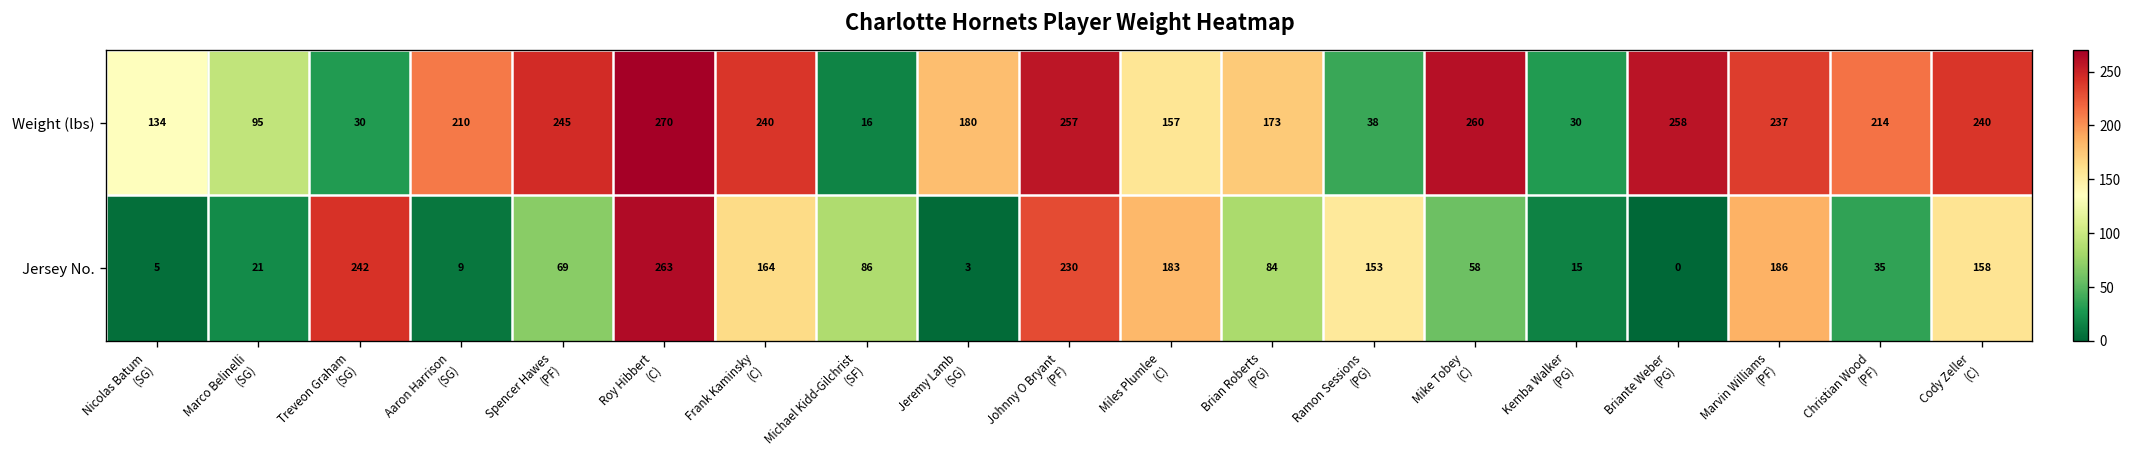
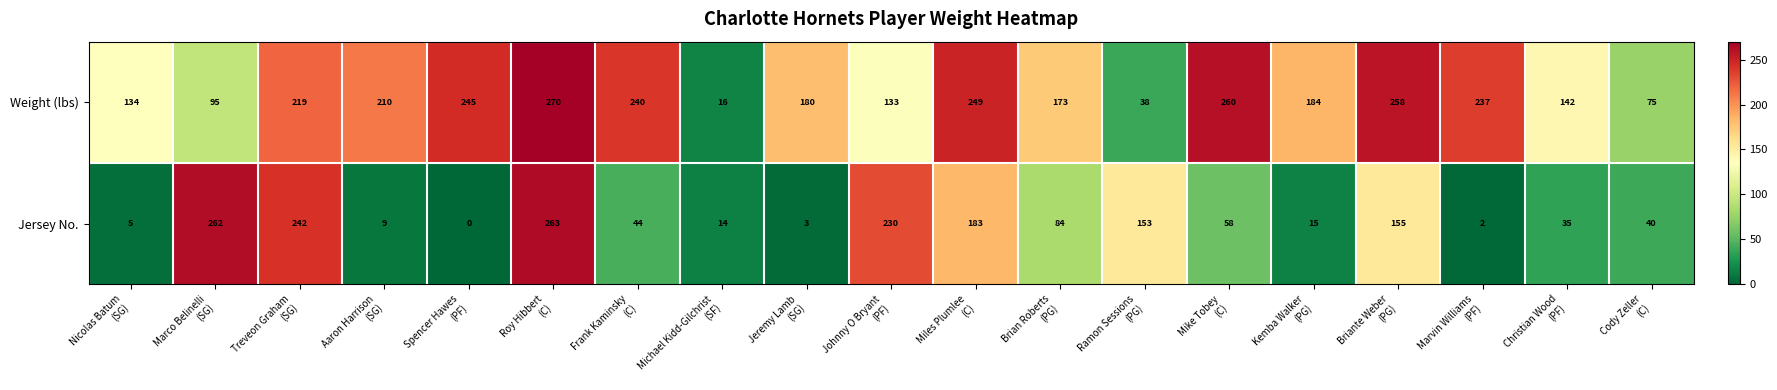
  {
    "Weight (lbs)": {
      "Nicolas Batum (SG)": 134,
      "Marco Belinelli (SG)": 95,
-     "Treveon Graham (SG)": 30,
+     "Treveon Graham (SG)": 219,
      "Aaron Harrison (SG)": 210,
      "Spencer Hawes (PF)": 245,
      "Roy Hibbert (C)": 270,
      "Frank Kaminsky (C)": 240,
      "Michael Kidd-Gilchrist (SF)": 16,
      "Jeremy Lamb (SG)": 180,
-     "Johnny O Bryant (PF)": 257,
-     "Miles Plumlee (C)": 157,
+     "Johnny O Bryant (PF)": 133,
+     "Miles Plumlee (C)": 249,
      "Brian Roberts (PG)": 173,
      "Ramon Sessions (PG)": 38,
      "Mike Tobey (C)": 260,
-     "Kemba Walker (PG)": 30,
+     "Kemba Walker (PG)": 184,
      "Briante Weber (PG)": 258,
      "Marvin Williams (PF)": 237,
-     "Christian Wood (PF)": 214,
-     "Cody Zeller (C)": 240
+     "Christian Wood (PF)": 142,
+     "Cody Zeller (C)": 75
    },
    "Jersey No.": {
      "Nicolas Batum (SG)": 5,
-     "Marco Belinelli (SG)": 21,
+     "Marco Belinelli (SG)": 262,
      "Treveon Graham (SG)": 242,
      "Aaron Harrison (SG)": 9,
-     "Spencer Hawes (PF)": 69,
+     "Spencer Hawes (PF)": 0,
      "Roy Hibbert (C)": 263,
-     "Frank Kaminsky (C)": 164,
-     "Michael Kidd-Gilchrist (SF)": 86,
+     "Frank Kaminsky (C)": 44,
+     "Michael Kidd-Gilchrist (SF)": 14,
      "Jeremy Lamb (SG)": 3,
      "Johnny O Bryant (PF)": 230,
      "Miles Plumlee (C)": 183,
      "Brian Roberts (PG)": 84,
      "Ramon Sessions (PG)": 153,
      "Mike Tobey (C)": 58,
      "Kemba Walker (PG)": 15,
-     "Briante Weber (PG)": 0,
-     "Marvin Williams (PF)": 186,
+     "Briante Weber (PG)": 155,
+     "Marvin Williams (PF)": 2,
      "Christian Wood (PF)": 35,
-     "Cody Zeller (C)": 158
+     "Cody Zeller (C)": 40
    }
  }
